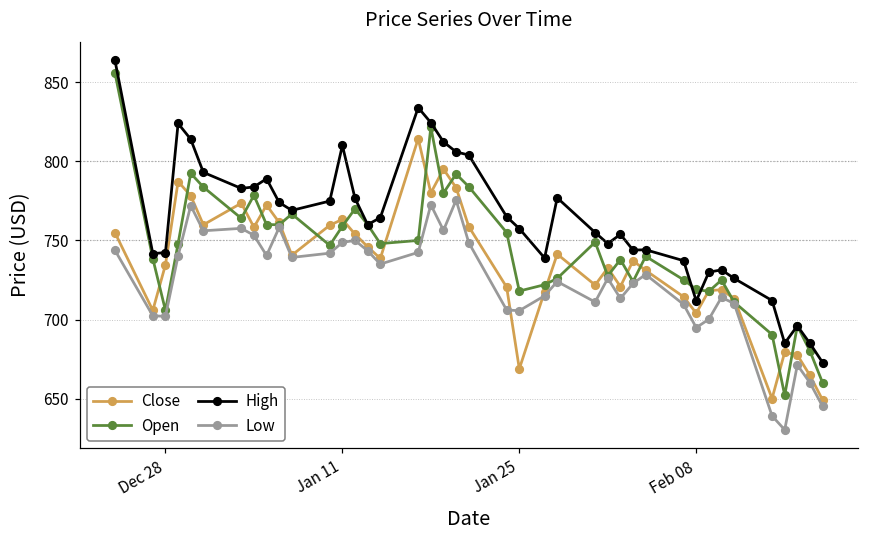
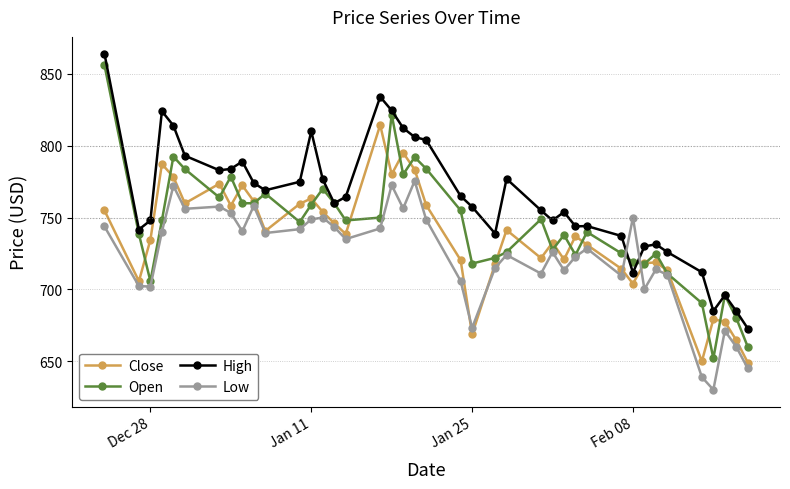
  {
    "Close": {
      "Dec 28": 735,
      "Jan 11": 763,
      "Jan 25": 669,
      "Feb 08": 704
    },
    "Open": {
      "Dec 28": 706,
      "Jan 11": 759,
      "Jan 25": 718,
      "Feb 08": 719
    },
    "High": {
-     "Dec 28": 742,
+     "Dec 28": 748,
      "Jan 11": 810,
      "Jan 25": 758,
      "Feb 08": 712
    },
    "Low": {
      "Dec 28": 702,
      "Jan 11": 749,
-     "Jan 25": 706,
-     "Feb 08": 695
+     "Jan 25": 673,
+     "Feb 08": 750
    }
  }
